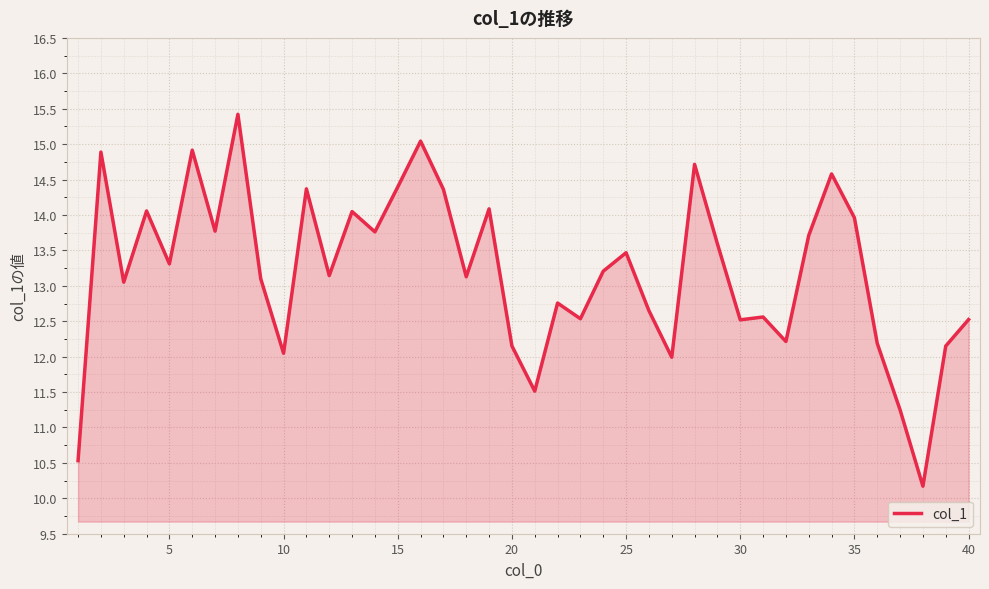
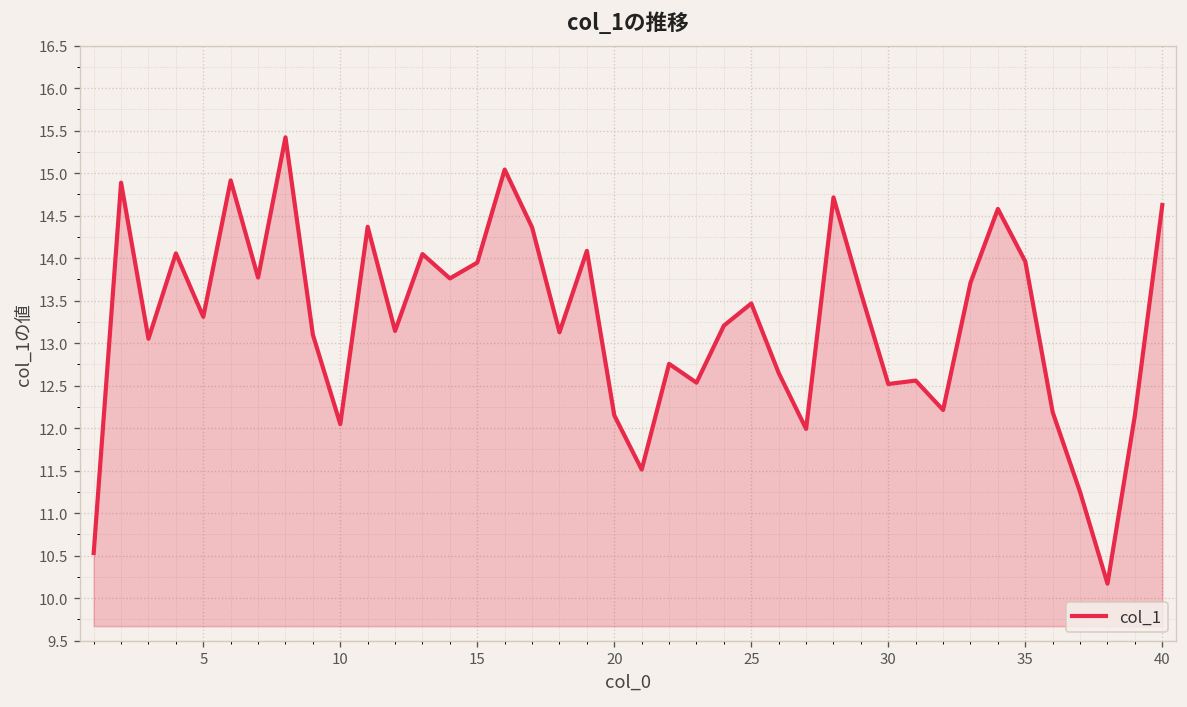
  {
    "5": 13.3,
    "10": 12.0,
-   "15": 14.4,
+   "15": 13.9,
    "20": 12.2,
    "25": 13.5,
    "30": 12.5,
    "35": 14.0,
-   "40": 12.5
+   "40": 14.6
  }
